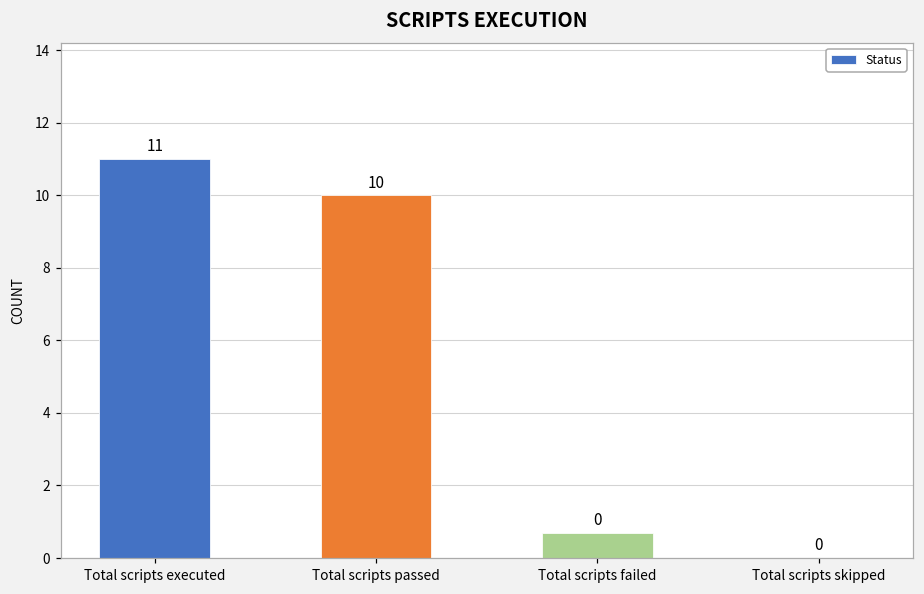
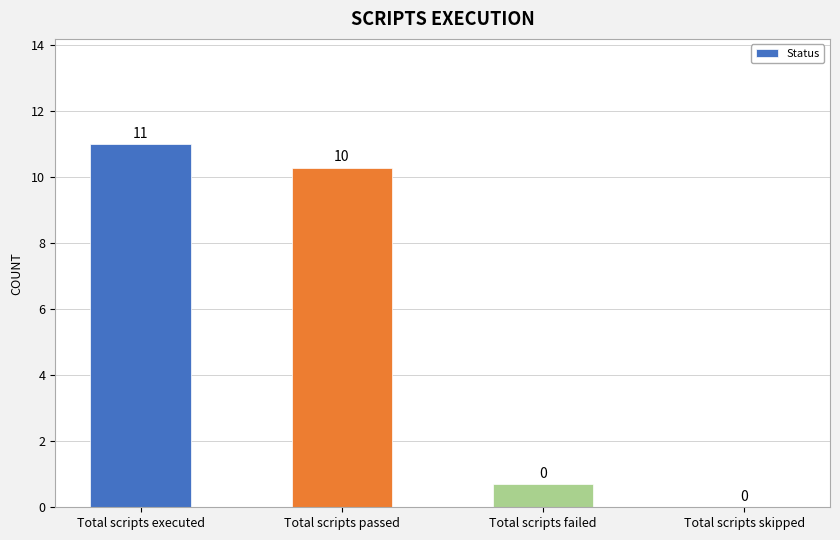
  {
-   "Total scripts passed": 10.0
+   "Total scripts passed": 10.3
  }
